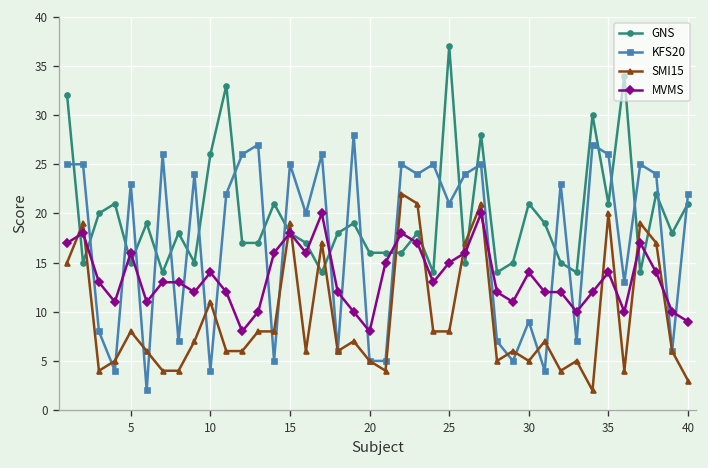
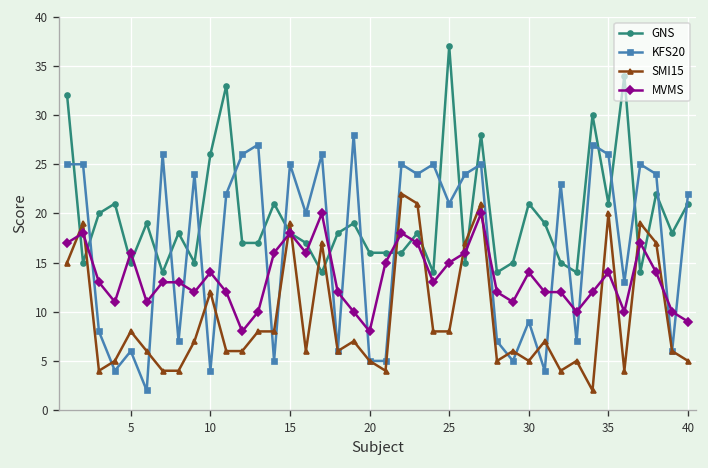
  {
    "GNS": {
      "5": 15,
      "10": 26,
      "20": 16,
      "25": 37,
      "30": 21,
      "35": 21,
      "40": 21
    },
    "KFS20": {
-     "5": 23,
+     "5": 6,
      "10": 4,
      "15": 25,
      "25": 21,
      "30": 9,
      "35": 26,
      "40": 22
    },
    "SMI15": {
      "5": 8,
-     "10": 11,
+     "10": 12,
      "15": 19,
      "25": 8,
      "30": 5,
      "35": 20,
-     "40": 3
+     "40": 5
    },
    "MVMS": {
      "5": 16,
      "10": 14,
      "20": 8,
      "25": 15,
      "30": 14,
      "35": 14,
      "40": 9
    }
  }
